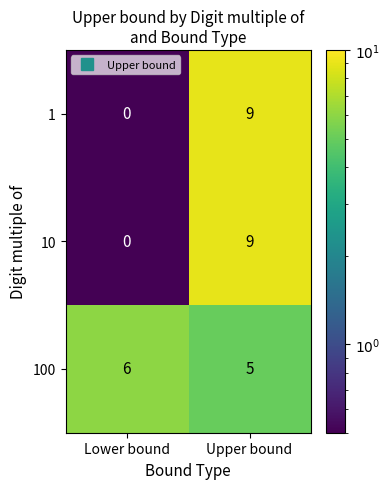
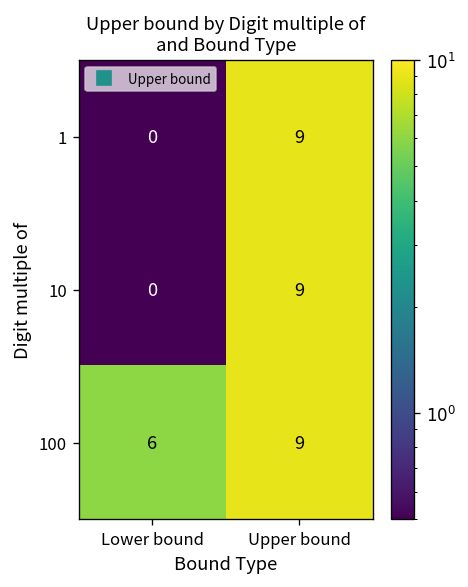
  {
    "1": {
      "Lower bound": 0,
      "Upper bound": 9
    },
    "10": {
      "Lower bound": 0,
      "Upper bound": 9
    },
    "100": {
      "Lower bound": 6,
-     "Upper bound": 5
+     "Upper bound": 9
    }
  }
